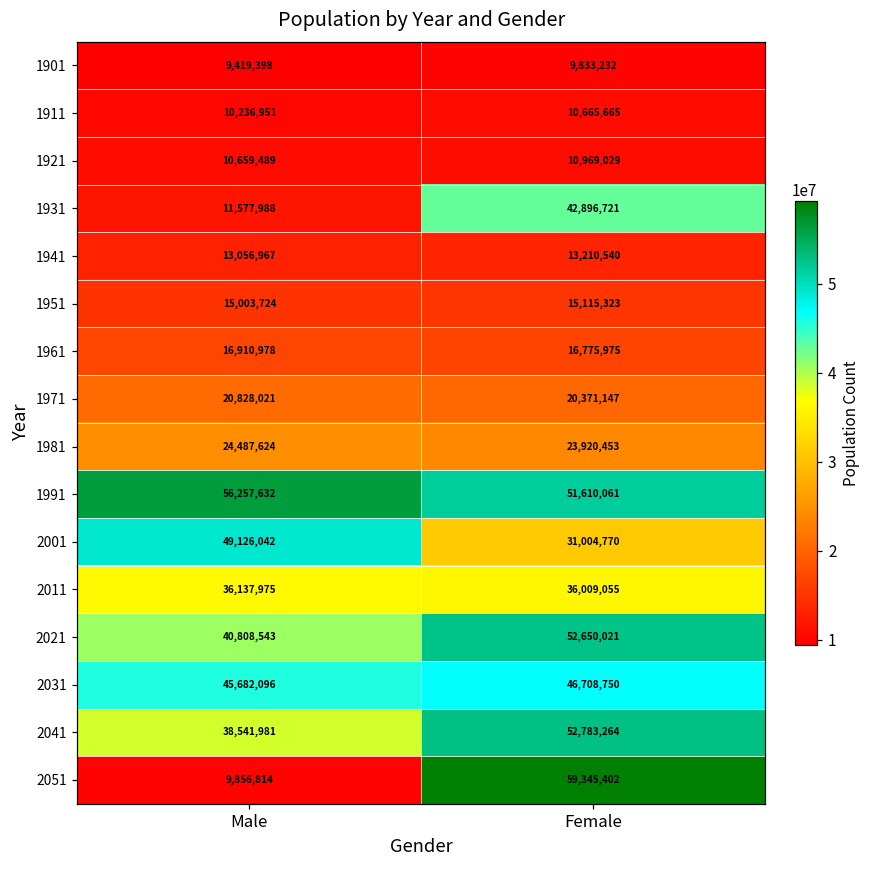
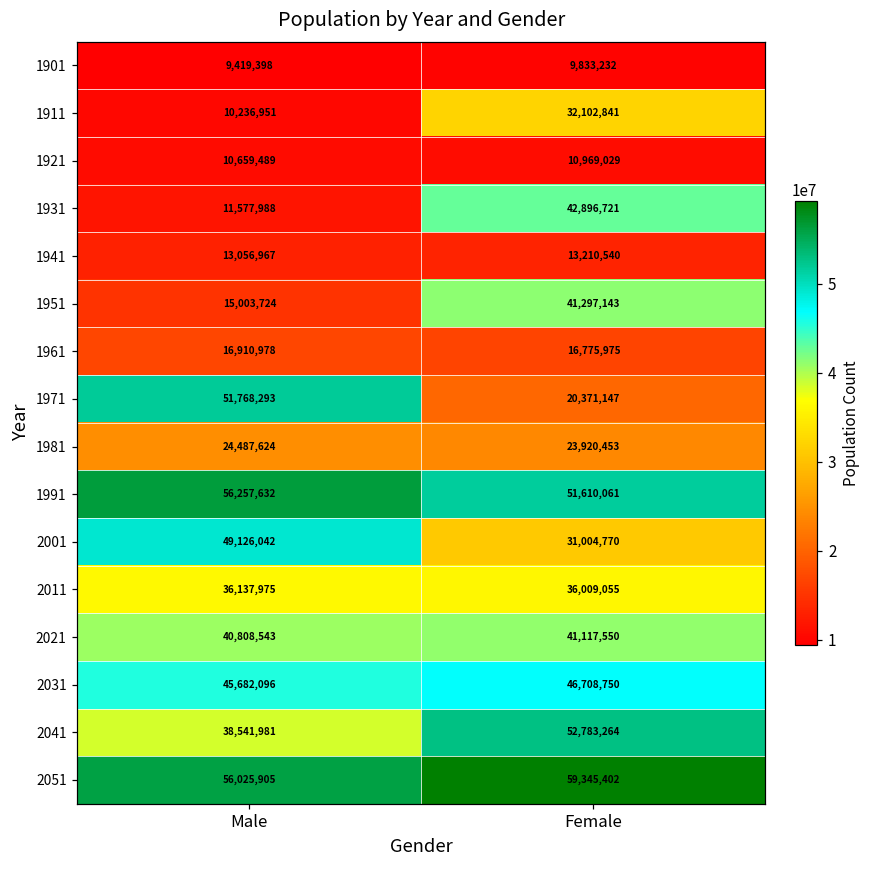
  {
    "1901": {
      "Male": "9,419,398",
      "Female": "9,833,232"
    },
    "1911": {
      "Male": "10,236,951",
-     "Female": "10,665,665"
+     "Female": "32,102,841"
    },
    "1921": {
      "Male": "10,659,489",
      "Female": "10,969,029"
    },
    "1931": {
      "Male": "11,577,988",
      "Female": "42,896,721"
    },
    "1941": {
      "Male": "13,056,967",
      "Female": "13,210,540"
    },
    "1951": {
      "Male": "15,003,724",
-     "Female": "15,115,323"
+     "Female": "41,297,143"
    },
    "1961": {
      "Male": "16,910,978",
      "Female": "16,775,975"
    },
    "1971": {
-     "Male": "20,828,021",
+     "Male": "51,768,293",
      "Female": "20,371,147"
    },
    "1981": {
      "Male": "24,487,624",
      "Female": "23,920,453"
    },
    "1991": {
      "Male": "56,257,632",
      "Female": "51,610,061"
    },
    "2001": {
      "Male": "49,126,042",
      "Female": "31,004,770"
    },
    "2011": {
      "Male": "36,137,975",
      "Female": "36,009,055"
    },
    "2021": {
      "Male": "40,808,543",
-     "Female": "52,650,021"
+     "Female": "41,117,550"
    },
    "2031": {
      "Male": "45,682,096",
      "Female": "46,708,750"
    },
    "2041": {
      "Male": "38,541,981",
      "Female": "52,783,264"
    },
    "2051": {
-     "Male": "9,856,814",
+     "Male": "56,025,905",
      "Female": "59,345,402"
    }
  }
